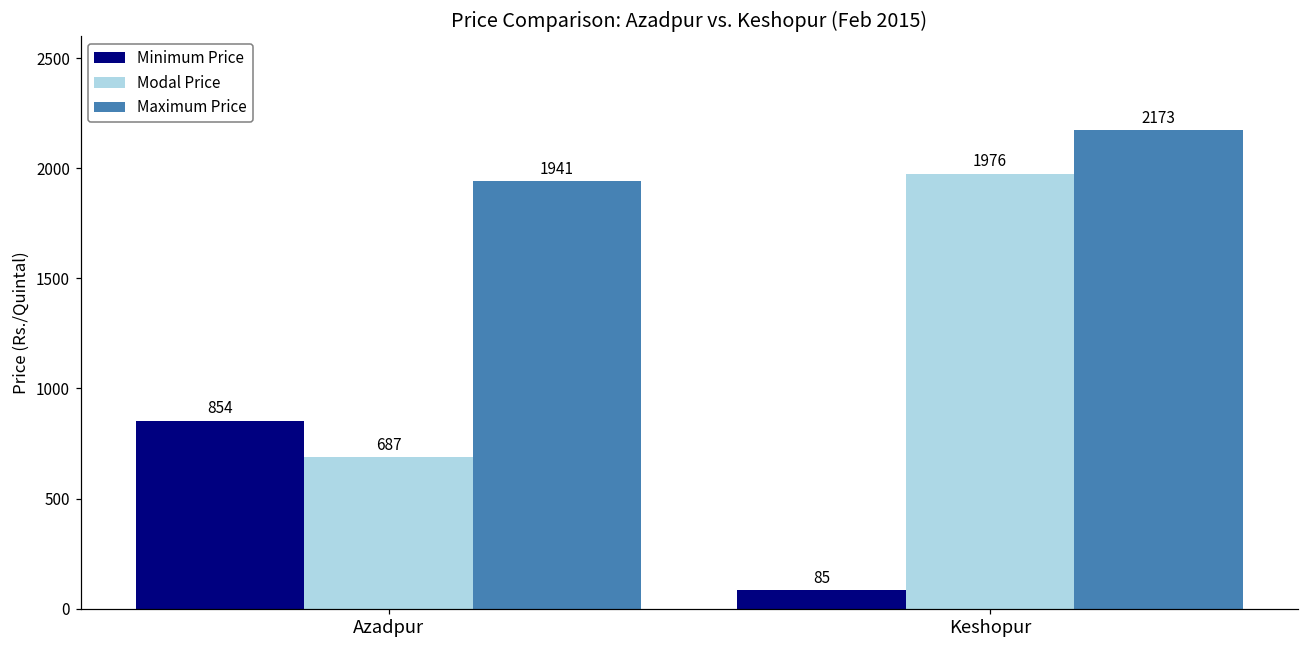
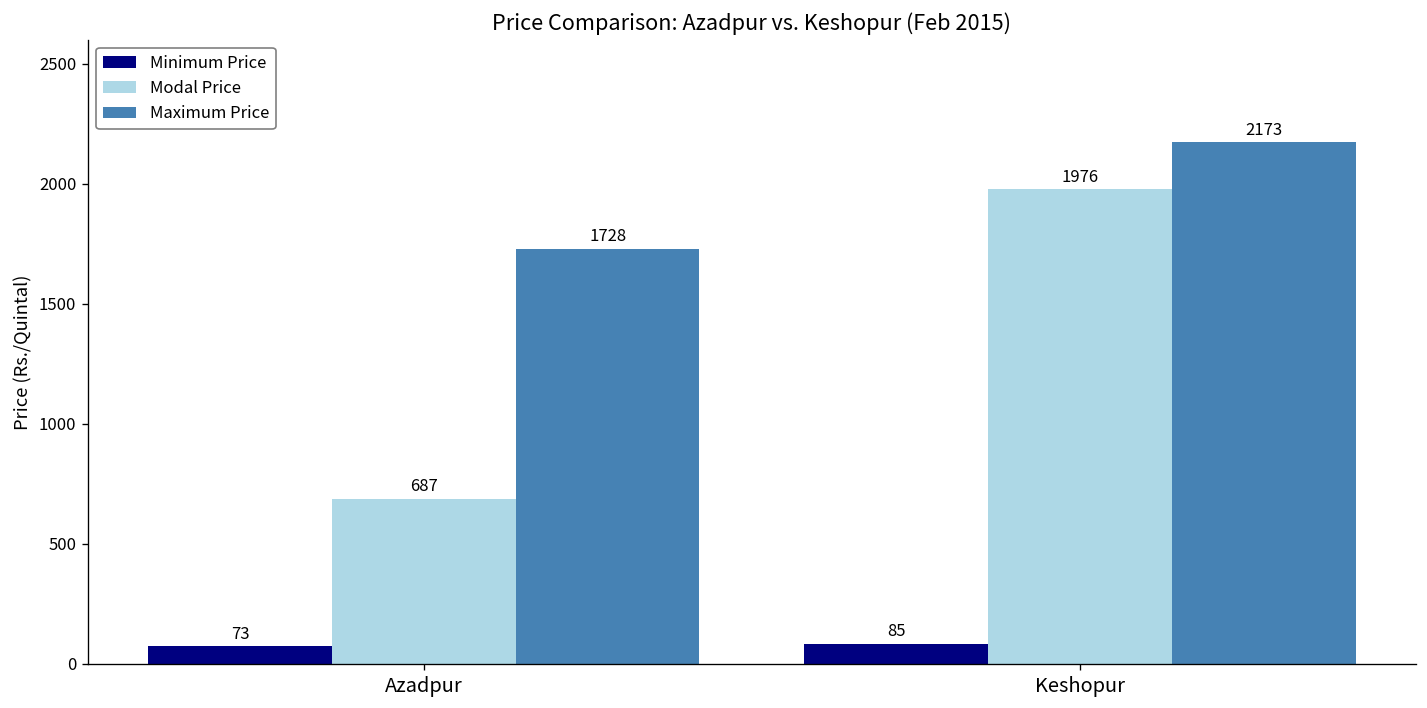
  {
    "Minimum Price": {
-     "Azadpur": 854,
+     "Azadpur": 73,
      "Keshopur": 85
    },
    "Modal Price": {
      "Azadpur": 687,
      "Keshopur": 1976
    },
    "Maximum Price": {
-     "Azadpur": 1941,
+     "Azadpur": 1728,
      "Keshopur": 2173
    }
  }
